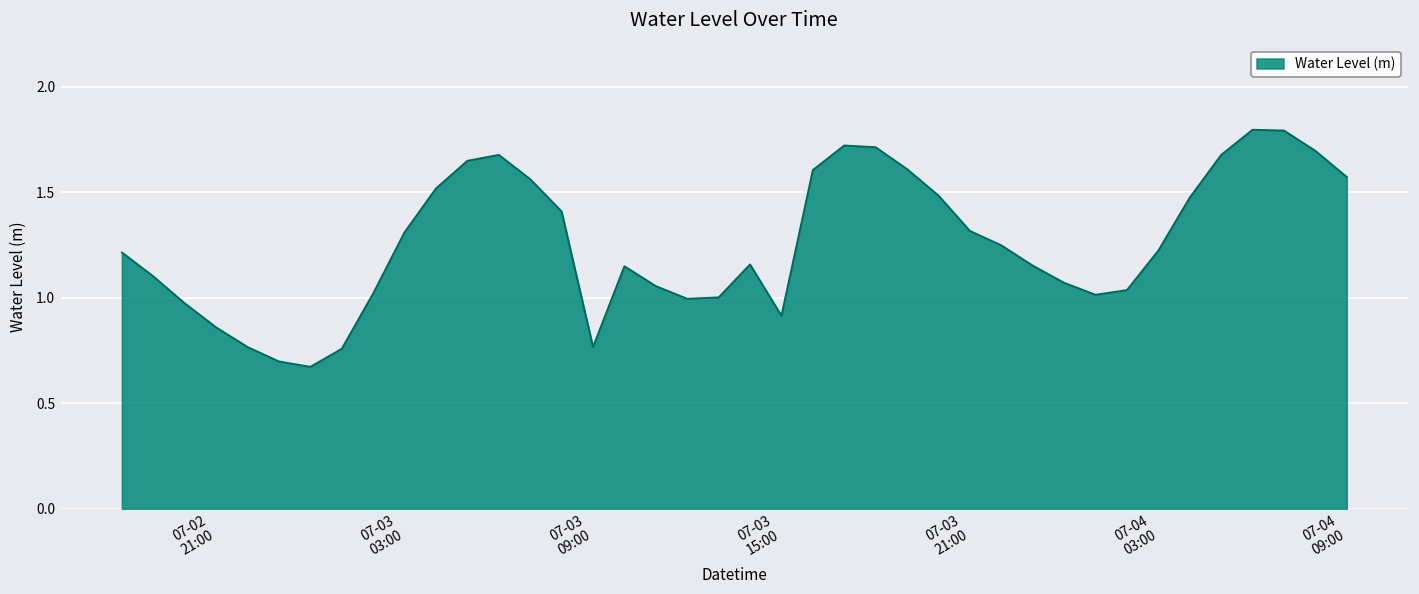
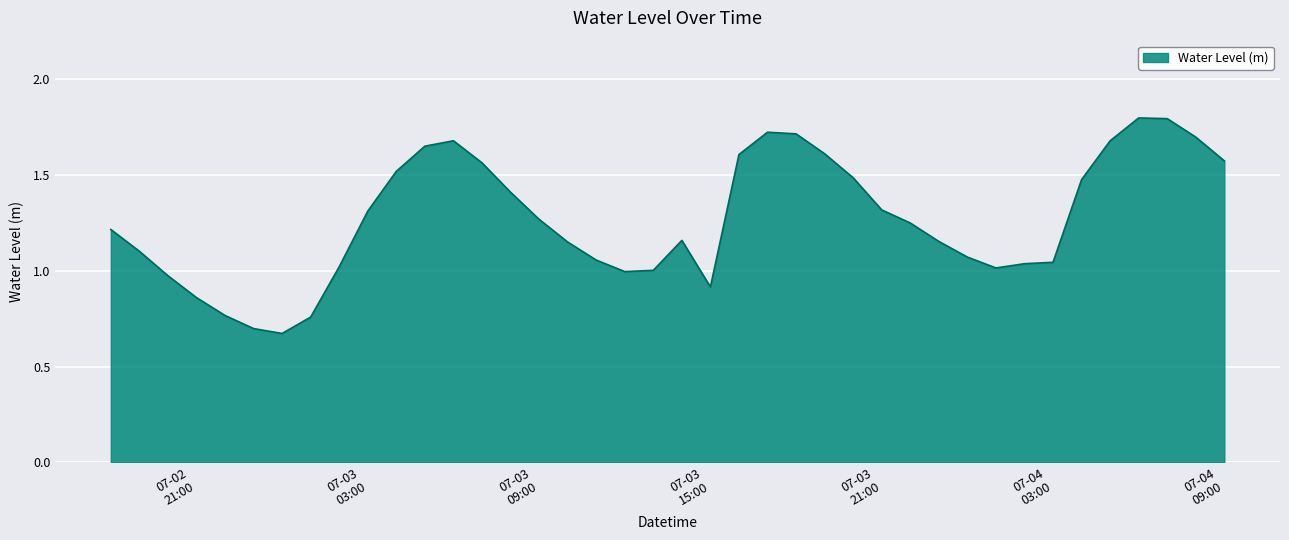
  {
    "07-02 21:00": 0.86,
    "07-03 03:00": 1.31,
-   "07-03 09:00": 0.77,
+   "07-03 09:00": 1.27,
    "07-03 15:00": 0.91,
    "07-03 21:00": 1.32,
-   "07-04 03:00": 1.22,
+   "07-04 03:00": 1.04,
    "07-04 09:00": 1.57
  }
